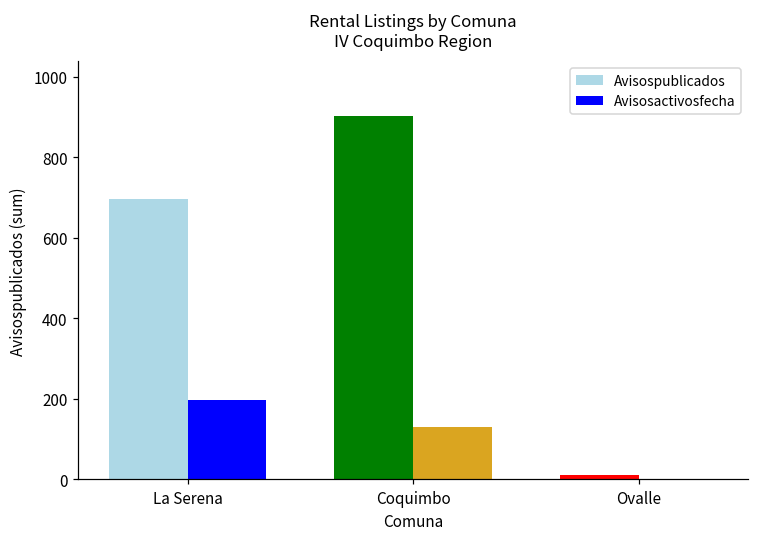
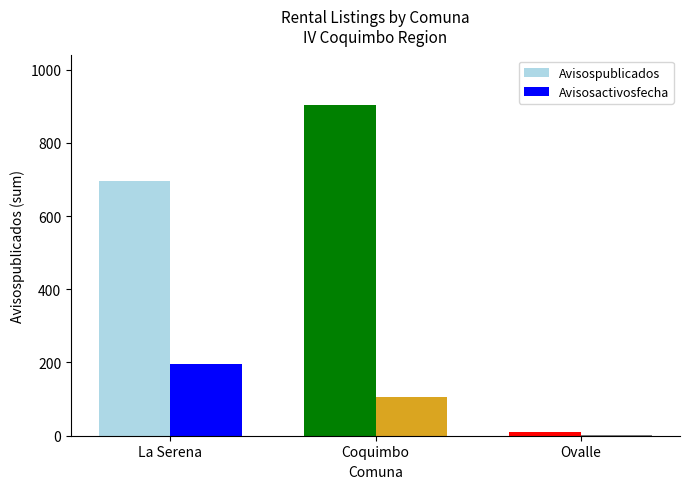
  {
    "Avisospublicados": {
      "La Serena": 700,
      "Coquimbo": 900,
      "Ovalle": 10
    },
    "Avisosactivosfecha": {
      "La Serena": 200,
-     "Coquimbo": 130
+     "Coquimbo": 100
    }
  }
